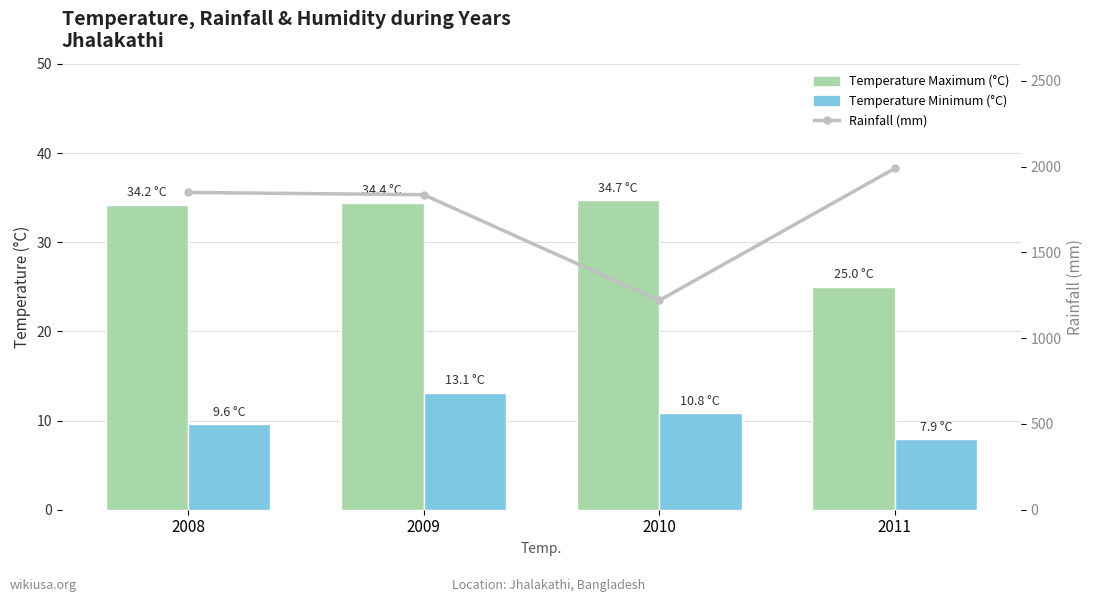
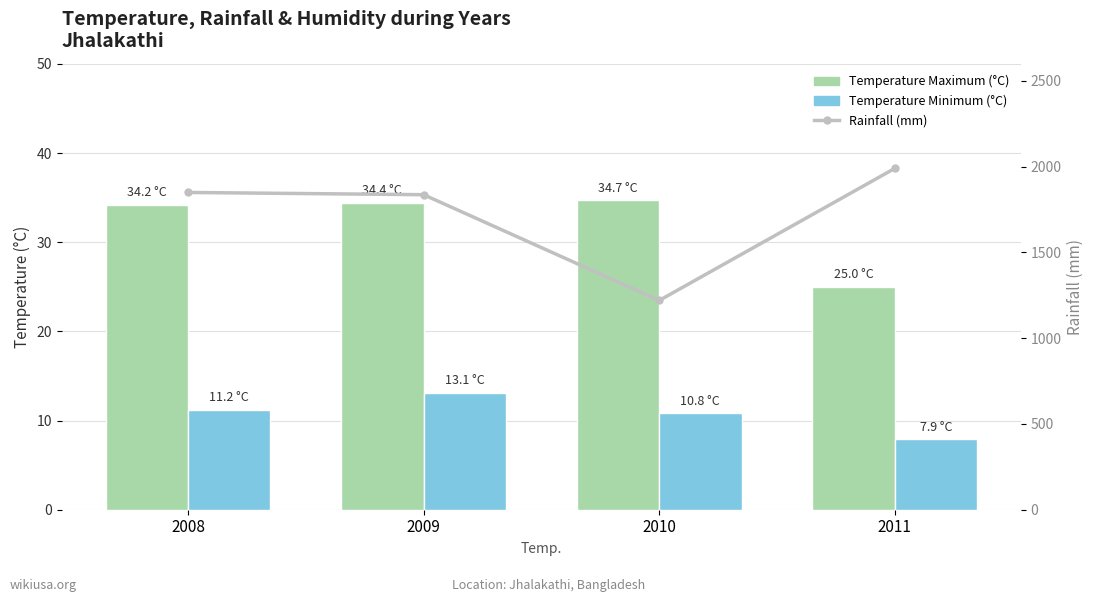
  {
    "Temperature Minimum (°C)": {
-     "2008": 9.6,
+     "2008": 11.2,
      "2009": 13.1,
      "2010": 10.8,
      "2011": 7.9
    }
  }
